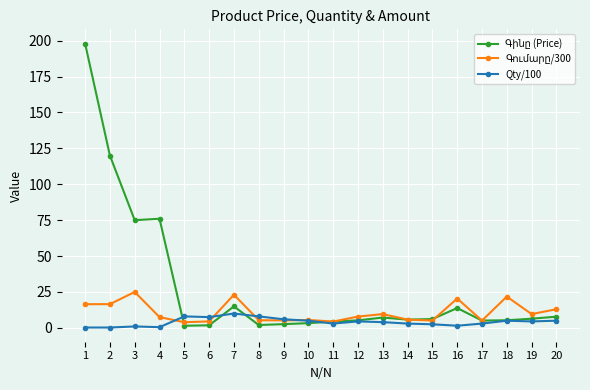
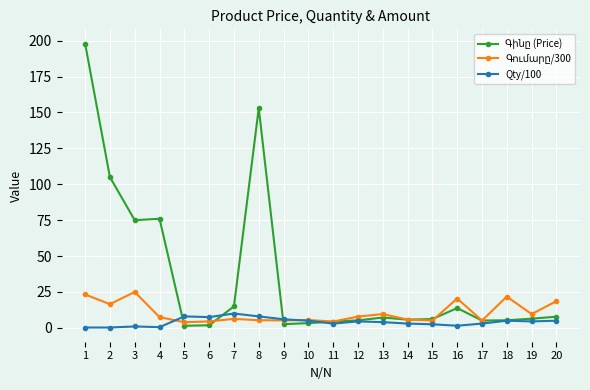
  {
    "Գինը (Price)": {
      "1": 198,
-     "2": 120,
+     "2": 105,
      "3": 75,
      "4": 76,
      "5": 1,
      "6": 2,
      "7": 15,
-     "8": 2,
+     "8": 153,
      "9": 3,
      "13": 7,
      "16": 14,
      "19": 6,
      "20": 8
    },
    "Գումարը/300": {
-     "1": 17,
+     "1": 23,
      "2": 17,
      "3": 25,
      "4": 8,
      "5": 4,
      "6": 5,
-     "7": 23,
+     "7": 6,
      "8": 5,
      "12": 8,
      "13": 10,
      "16": 20,
      "18": 22,
      "19": 10,
-     "20": 13
+     "20": 19
    },
    "Qty/100": {
      "1": 0,
      "2": 0,
      "3": 1,
      "4": 1,
      "5": 8,
      "6": 8,
      "7": 10,
      "8": 8,
      "13": 4,
      "14": 3,
      "15": 3,
      "16": 2,
      "17": 3,
      "19": 5,
      "20": 5
    }
  }
